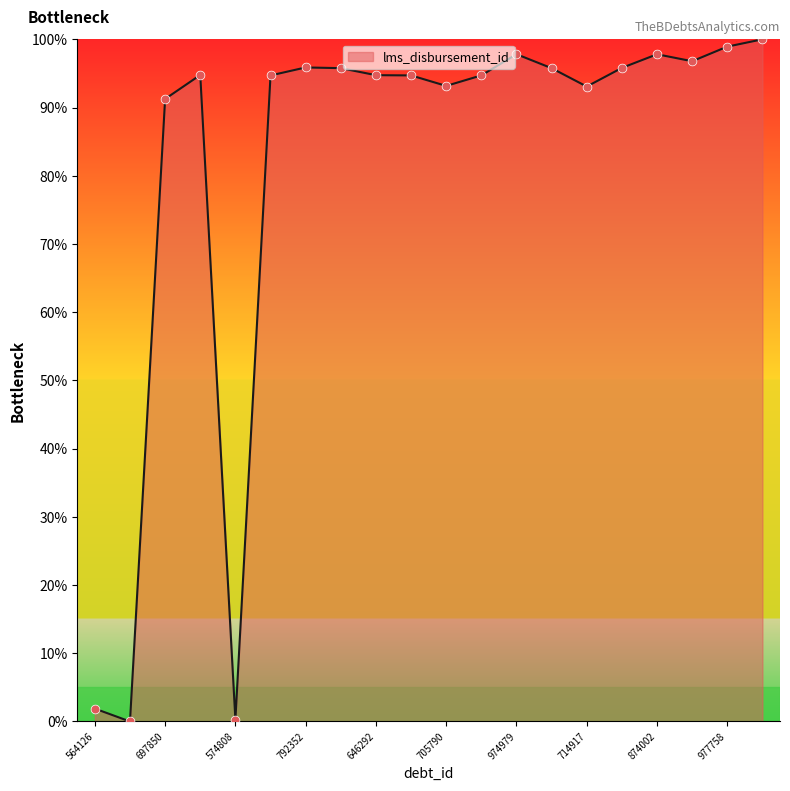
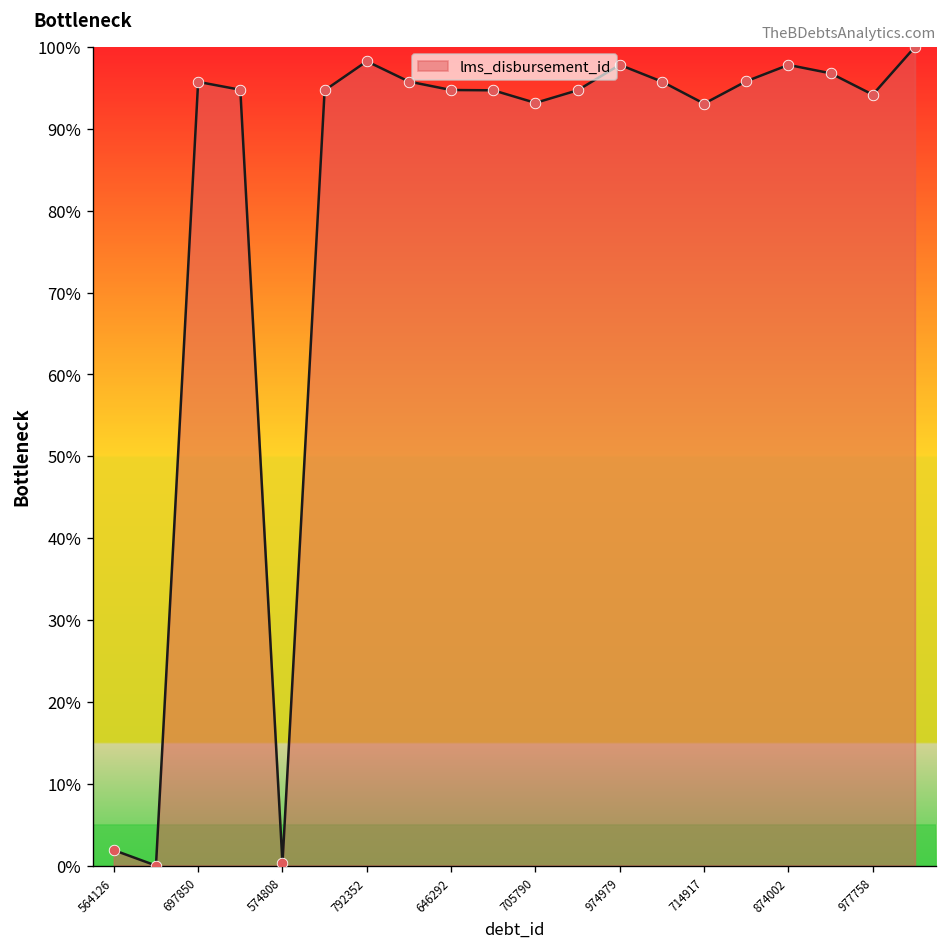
  {
-   "697850": "91%",
-   "792352": "96%",
+   "697850": "96%",
+   "792352": "98%",
    "646292": "95%",
    "705790": "93%",
    "974979": "98%",
    "714917": "93%",
    "874002": "98%",
-   "977758": "99%"
+   "977758": "94%"
  }
